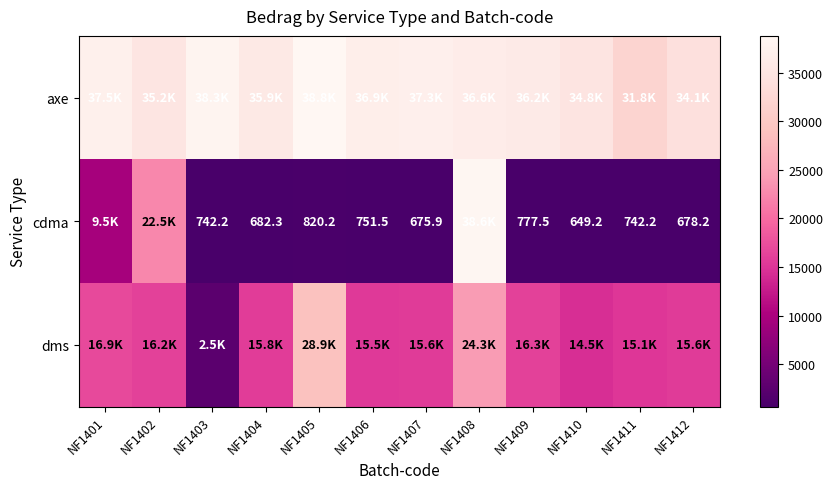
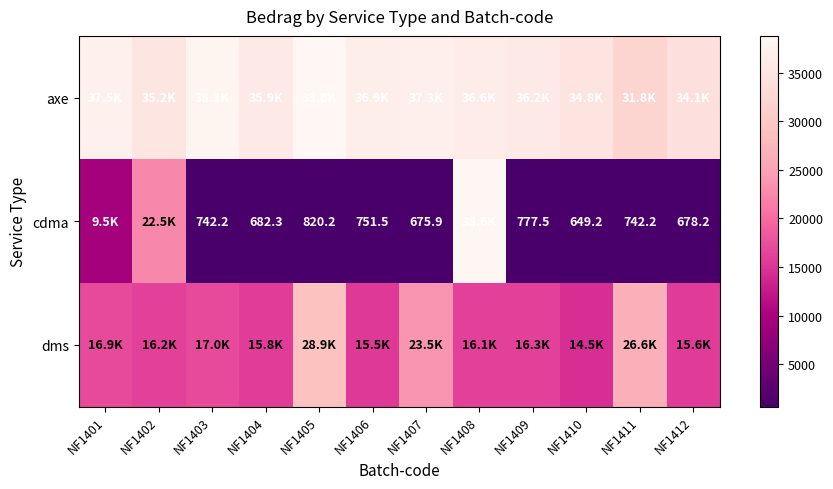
  {
    "cdma": {
      "NF1401": "9.5K",
      "NF1402": "22.5K",
      "NF1403": "742.2",
      "NF1404": "682.3",
      "NF1405": "820.2",
      "NF1406": "751.5",
      "NF1407": "675.9",
      "NF1409": "777.5",
      "NF1410": "649.2",
      "NF1411": "742.2",
      "NF1412": "678.2"
    },
    "dms": {
      "NF1401": "16.9K",
      "NF1402": "16.2K",
-     "NF1403": "2.5K",
+     "NF1403": "17.0K",
      "NF1404": "15.8K",
      "NF1405": "28.9K",
      "NF1406": "15.5K",
-     "NF1407": "15.6K",
-     "NF1408": "24.3K",
+     "NF1407": "23.5K",
+     "NF1408": "16.1K",
      "NF1409": "16.3K",
      "NF1410": "14.5K",
-     "NF1411": "15.1K",
+     "NF1411": "26.6K",
      "NF1412": "15.6K"
    }
  }
